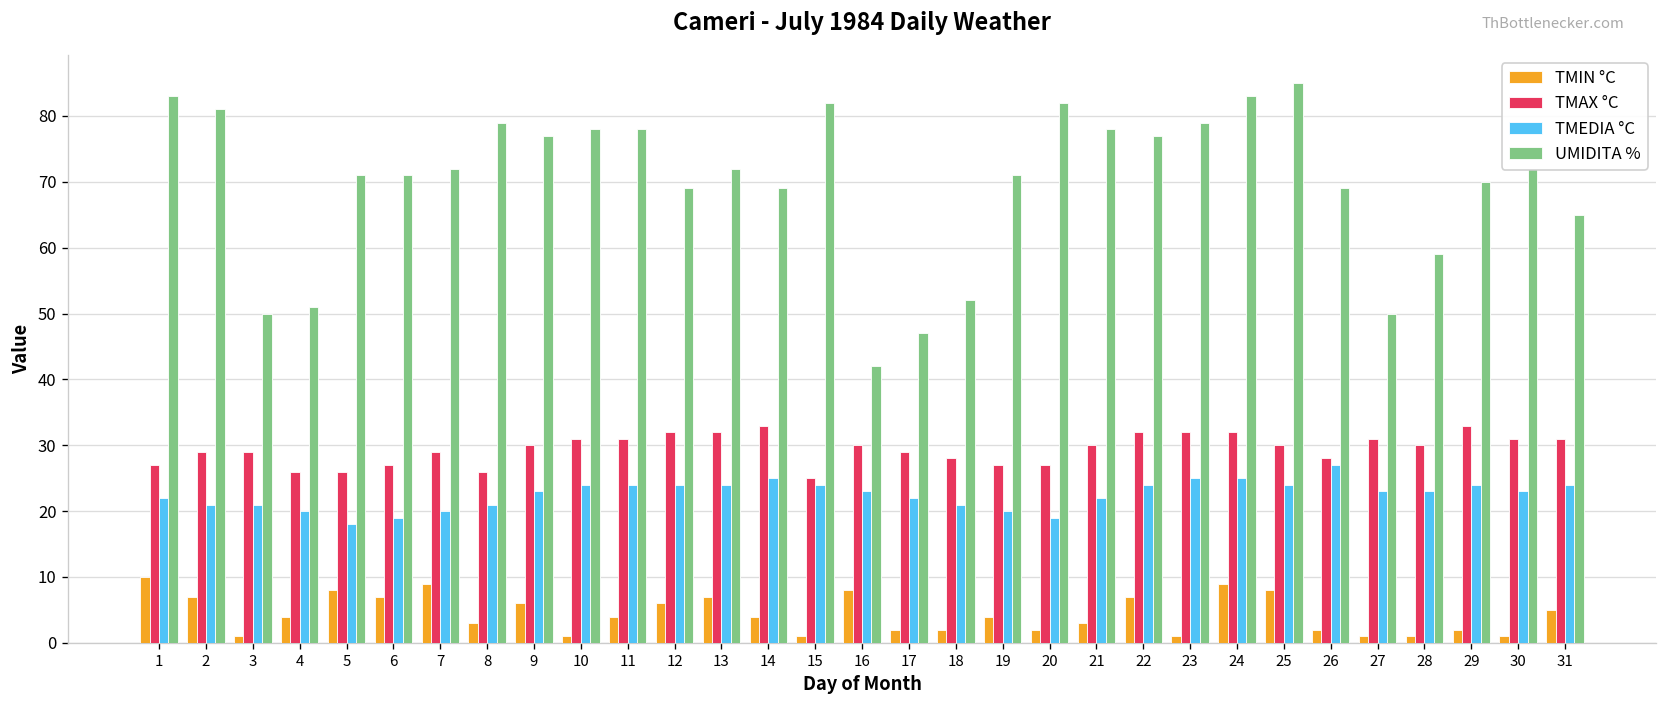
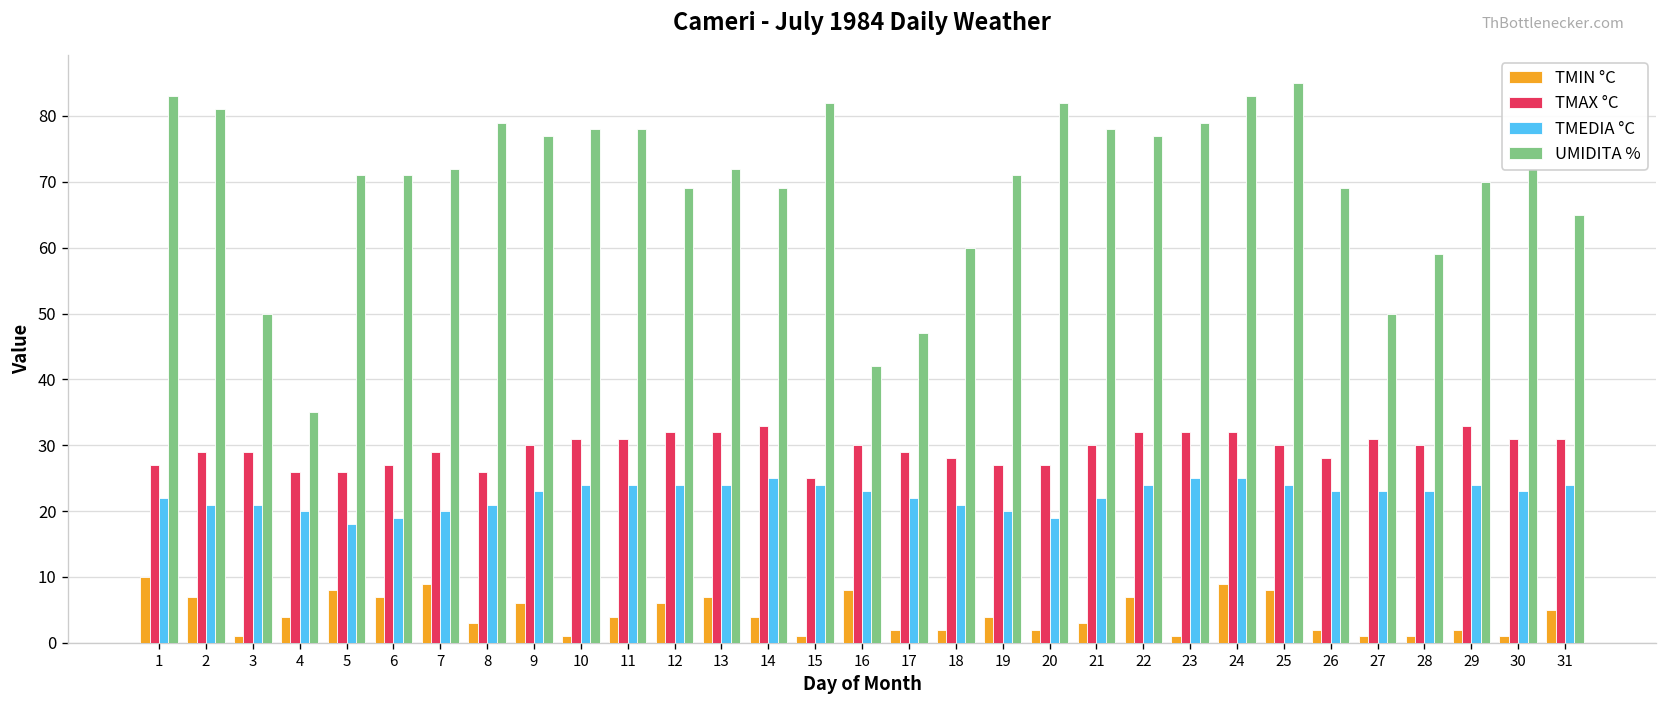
  {
    "TMIN °C": {
      "1": 10,
      "2": 7,
      "3": 1,
      "4": 4,
      "5": 8,
      "6": 7,
      "7": 9,
      "8": 3,
      "9": 6,
      "10": 1,
      "11": 4,
      "12": 6,
      "13": 7,
      "14": 4,
      "15": 1,
      "16": 8,
      "17": 2,
      "18": 2,
      "19": 4,
      "20": 2,
      "21": 3,
      "22": 7,
      "23": 1,
      "24": 9,
      "25": 8,
      "26": 2,
      "27": 1,
      "28": 1,
      "29": 2,
      "30": 1,
      "31": 5
    },
    "TMAX °C": {
      "1": 27,
      "2": 29,
      "3": 29,
      "4": 26,
      "5": 26,
      "6": 27,
      "7": 29,
      "8": 26,
      "9": 30,
      "10": 31,
      "11": 31,
      "12": 32,
      "13": 32,
      "14": 33,
      "15": 25,
      "16": 30,
      "17": 29,
      "18": 28,
      "19": 27,
      "20": 27,
      "21": 30,
      "22": 32,
      "23": 32,
      "24": 32,
      "25": 30,
      "26": 28,
      "27": 31,
      "28": 30,
      "29": 33,
      "30": 31,
      "31": 31
    },
    "TMEDIA °C": {
      "1": 22,
      "2": 21,
      "3": 21,
      "4": 20,
      "5": 18,
      "6": 19,
      "7": 20,
      "8": 21,
      "9": 23,
      "10": 24,
      "11": 24,
      "12": 24,
      "13": 24,
      "14": 25,
      "15": 24,
      "16": 23,
      "17": 22,
      "18": 21,
      "19": 20,
      "20": 19,
      "21": 22,
      "22": 24,
      "23": 25,
      "24": 25,
      "25": 24,
-     "26": 27,
+     "26": 23,
      "27": 23,
      "28": 23,
      "29": 24,
      "30": 23,
      "31": 24
    },
    "UMIDITA %": {
      "1": 83,
      "2": 81,
      "3": 50,
-     "4": 51,
+     "4": 35,
      "5": 71,
      "6": 71,
      "7": 72,
      "8": 79,
      "9": 77,
      "10": 78,
      "11": 78,
      "12": 69,
      "13": 72,
      "14": 69,
      "15": 82,
      "16": 42,
      "17": 47,
-     "18": 52,
+     "18": 60,
      "19": 71,
      "20": 82,
      "21": 78,
      "22": 77,
      "23": 79,
      "24": 83,
      "25": 85,
      "26": 69,
      "27": 50,
      "28": 59,
      "29": 70,
      "31": 65
    }
  }
